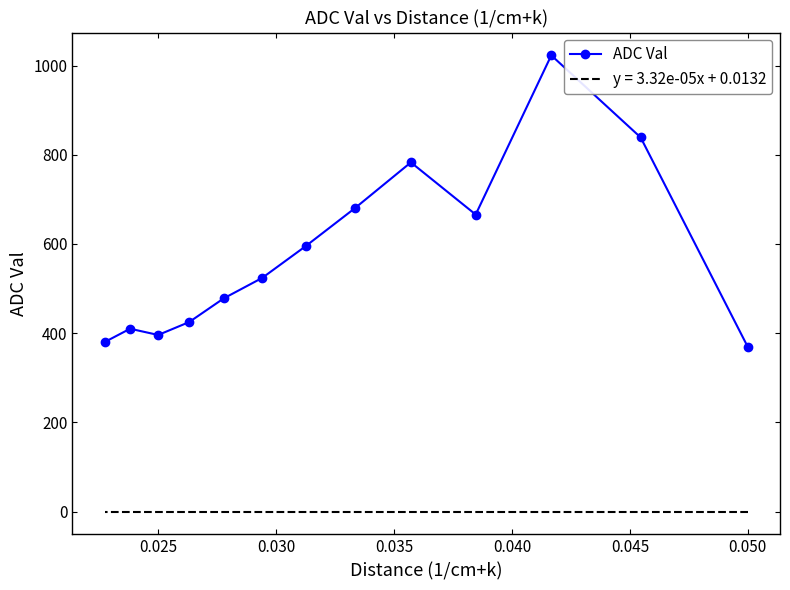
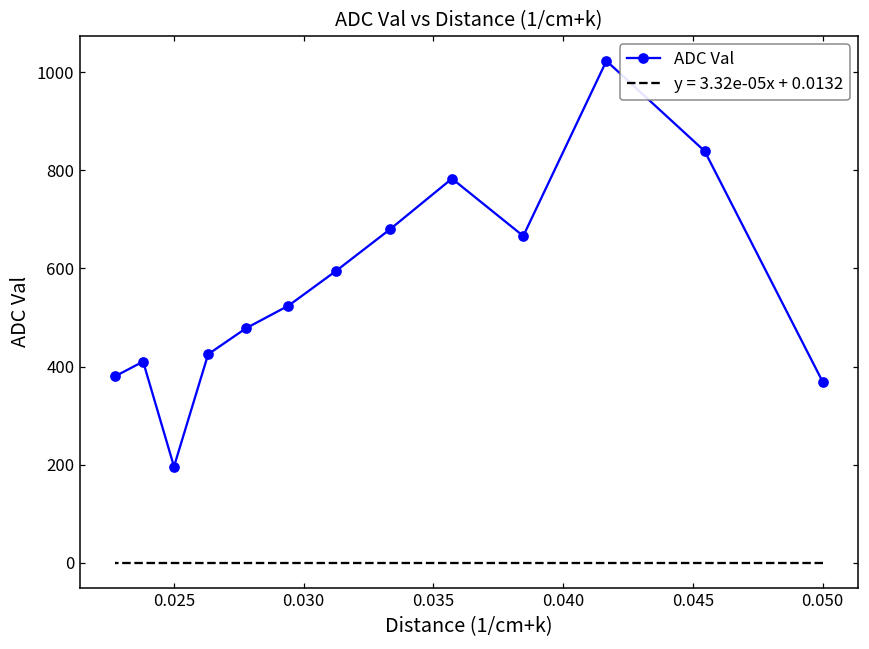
  {
    "ADC Val": {
-     "0.025": 400,
+     "0.025": 200,
      "0.050": 370
    },
    "y = 3.32e-05x + 0.0132": {
      "0.025": 0,
      "0.050": 0
    }
  }
